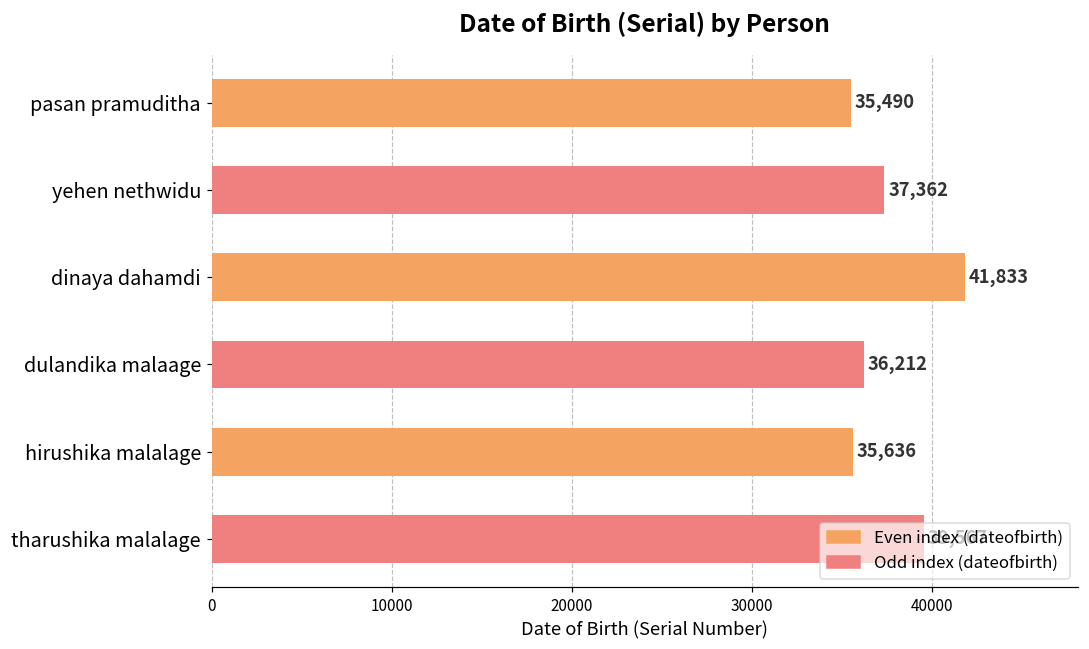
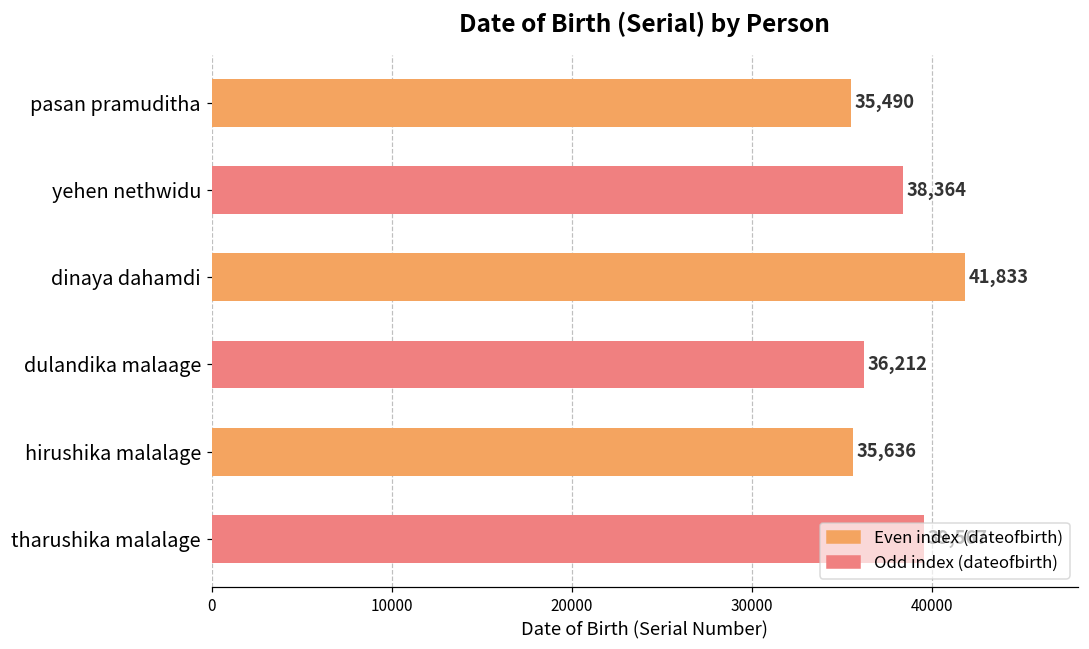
  {
    "pasan pramuditha": "35,490",
-   "yehen nethwidu": "37,362",
+   "yehen nethwidu": "38,364",
    "dinaya dahamdi": "41,833",
    "dulandika malaage": "36,212",
    "hirushika malalage": "35,636"
  }
